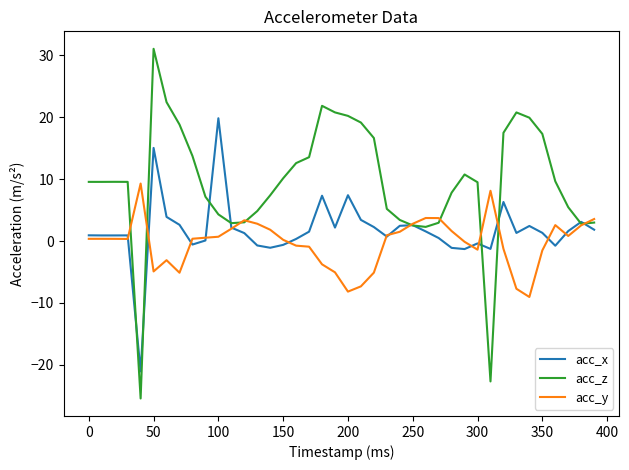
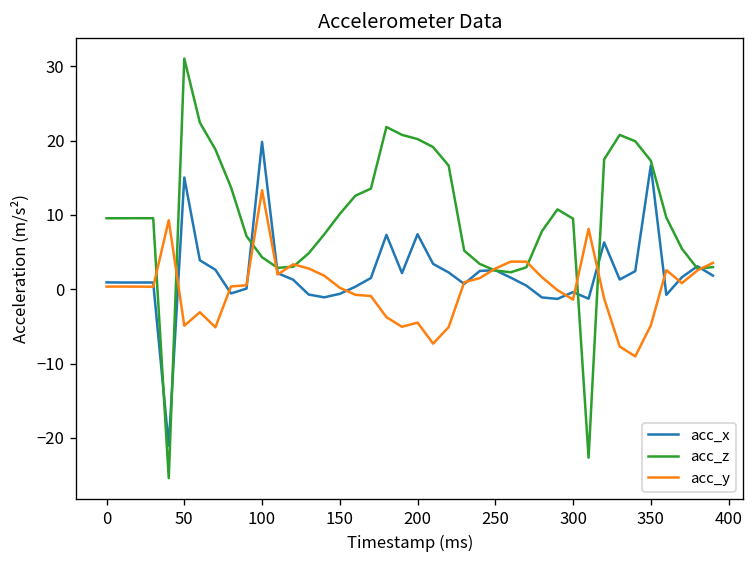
  {
    "acc_x": {
      "0": 1,
      "50": 15,
      "100": 20,
      "150": -1,
      "200": 7,
      "300": 0,
-     "350": 1
+     "350": 17
    },
    "acc_z": {
      "0": 10,
      "50": 31,
      "100": 4,
      "150": 10,
      "200": 20,
      "300": 9,
      "350": 17
    },
    "acc_y": {
      "0": 0,
      "50": -5,
-     "100": 1,
+     "100": 13,
      "150": 0,
-     "200": -8,
+     "200": -4,
      "300": -1,
-     "350": -2
+     "350": -5
    }
  }
